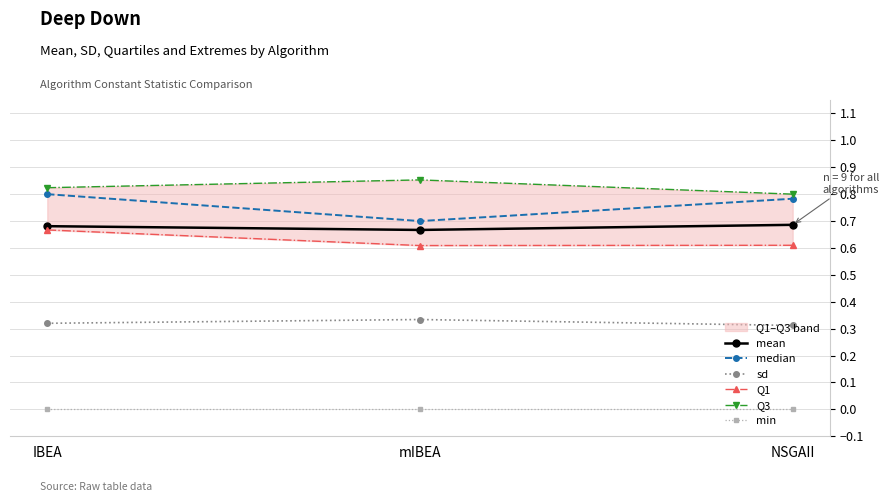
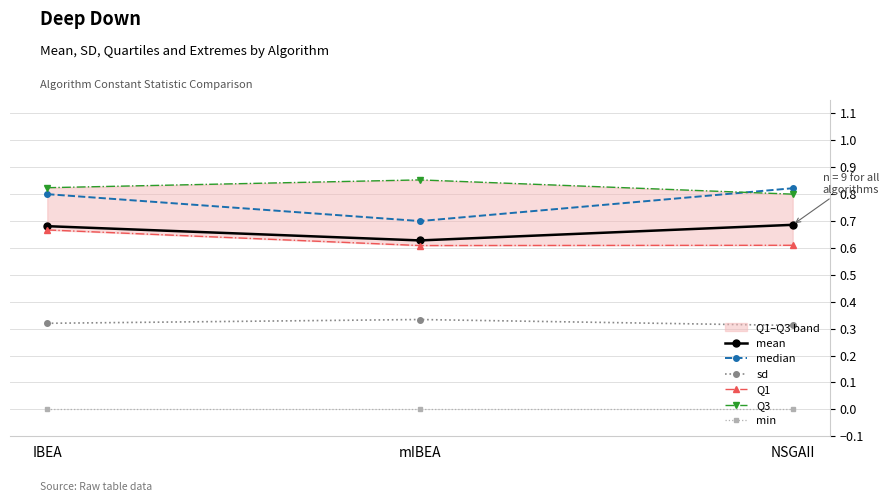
  {
    "mean": {
      "IBEA": 0.68,
-     "mIBEA": 0.67,
+     "mIBEA": 0.63,
      "NSGAII": 0.69
    },
    "median": {
      "IBEA": 0.80,
      "mIBEA": 0.70,
-     "NSGAII": 0.78
+     "NSGAII": 0.82
    },
    "sd": {
      "IBEA": 0.32,
      "mIBEA": 0.33,
      "NSGAII": 0.31
    },
    "Q1": {
      "IBEA": 0.67,
      "mIBEA": 0.61,
      "NSGAII": 0.61
    },
    "Q1–Q3 band": {
      "IBEA": 0.82,
      "mIBEA": 0.85
    },
    "min": {
      "IBEA": 0.00,
      "mIBEA": 0.00,
      "NSGAII": 0.00
    }
  }
